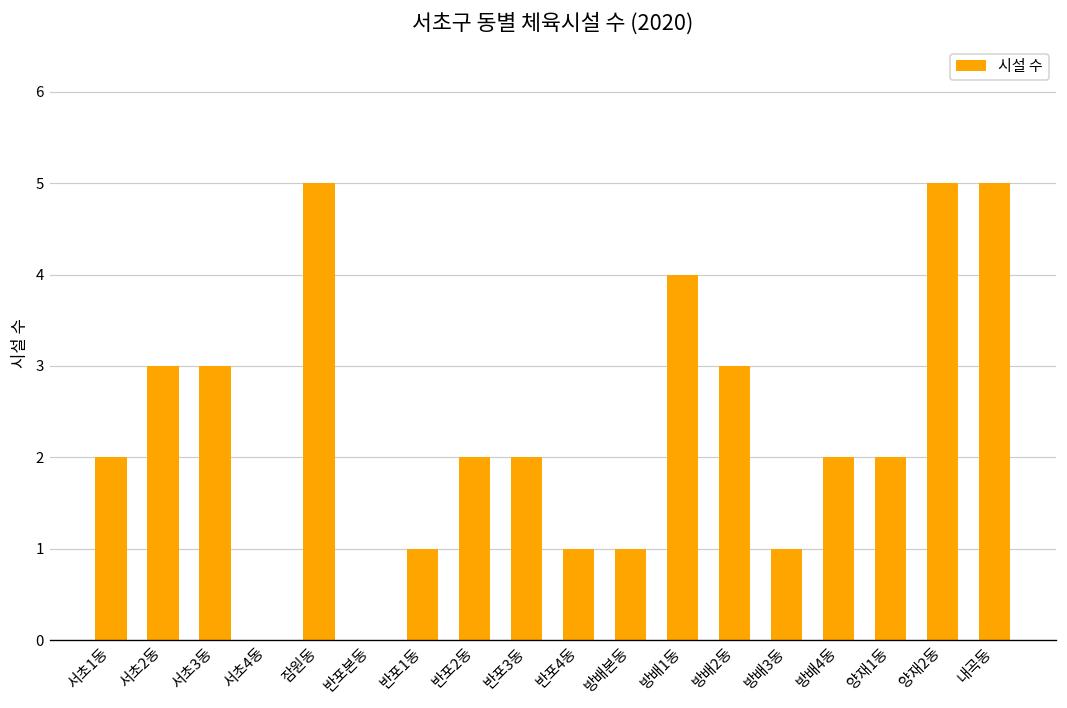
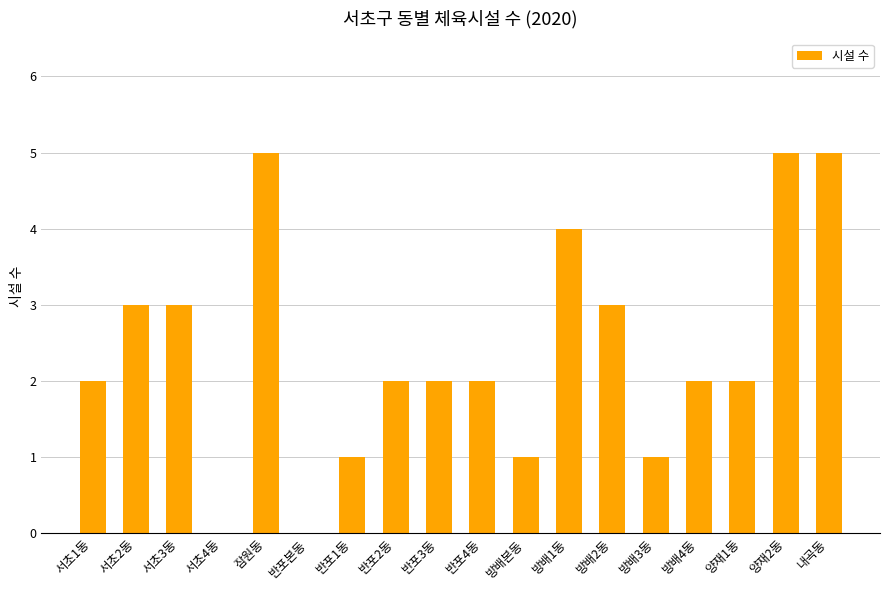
  {
    "서초1동": 2,
    "서초2동": 3,
    "서초3동": 3,
    "서초4동": 0,
    "잠원동": 5,
    "반포본동": 0,
    "반포1동": 1,
    "반포2동": 2,
    "반포3동": 2,
-   "반포4동": 1,
+   "반포4동": 2,
    "방배본동": 1,
    "방배1동": 4,
    "방배2동": 3,
    "방배3동": 1,
    "방배4동": 2,
    "양재1동": 2,
    "양재2동": 5,
    "내곡동": 5
  }
